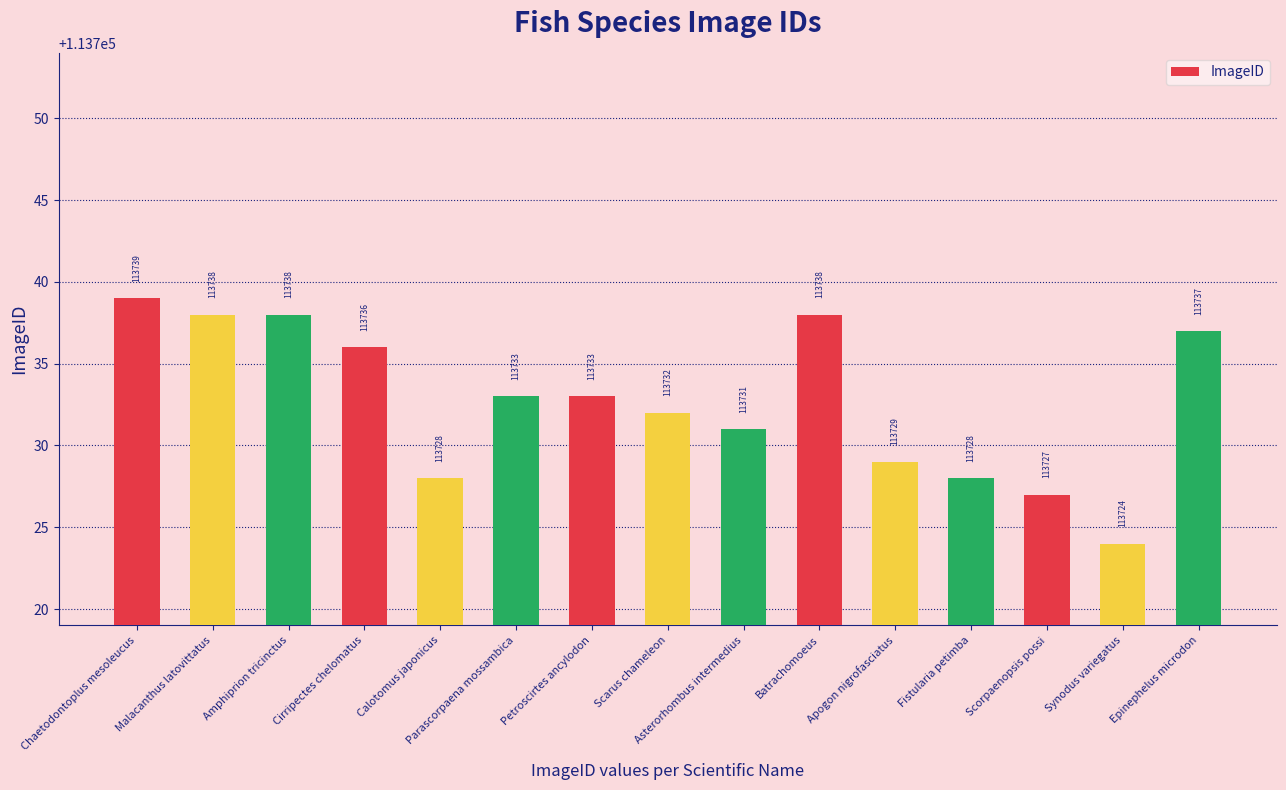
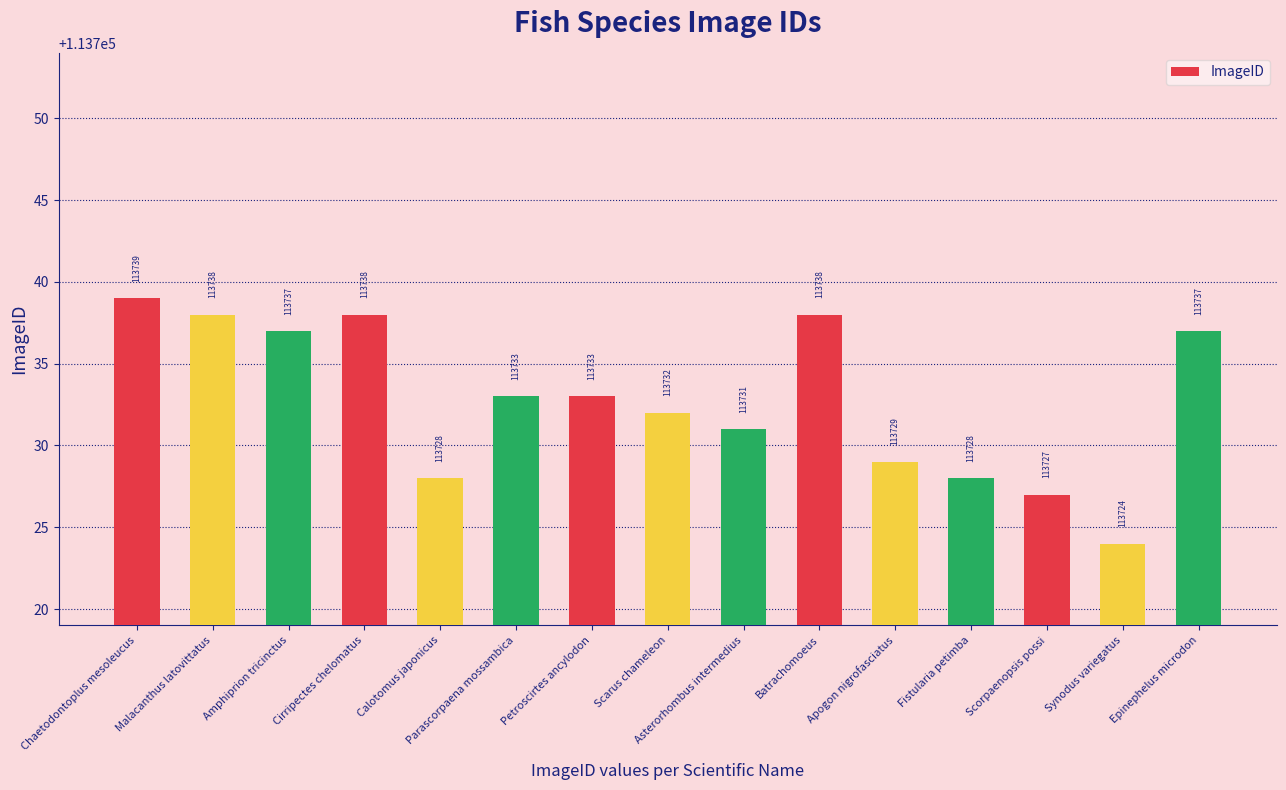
  {
    "Chaetodontoplus mesoleucus": 113739,
    "Malacanthus latovittatus": 113738,
-   "Amphiprion tricinctus": 113738,
-   "Cirripectes chelomatus": 113736,
+   "Amphiprion tricinctus": 113737,
+   "Cirripectes chelomatus": 113738,
    "Calotomus japonicus": 113728,
    "Parascorpaena mossambica": 113733,
    "Petroscirtes ancylodon": 113733,
    "Scarus chameleon": 113732,
    "Asterorhombus intermedius": 113731,
    "Batrachomoeus": 113738,
    "Apogon nigrofasciatus": 113729,
    "Fistularia petimba": 113728,
    "Scorpaenopsis possi": 113727,
    "Synodus variegatus": 113724,
    "Epinephelus microdon": 113737
  }
